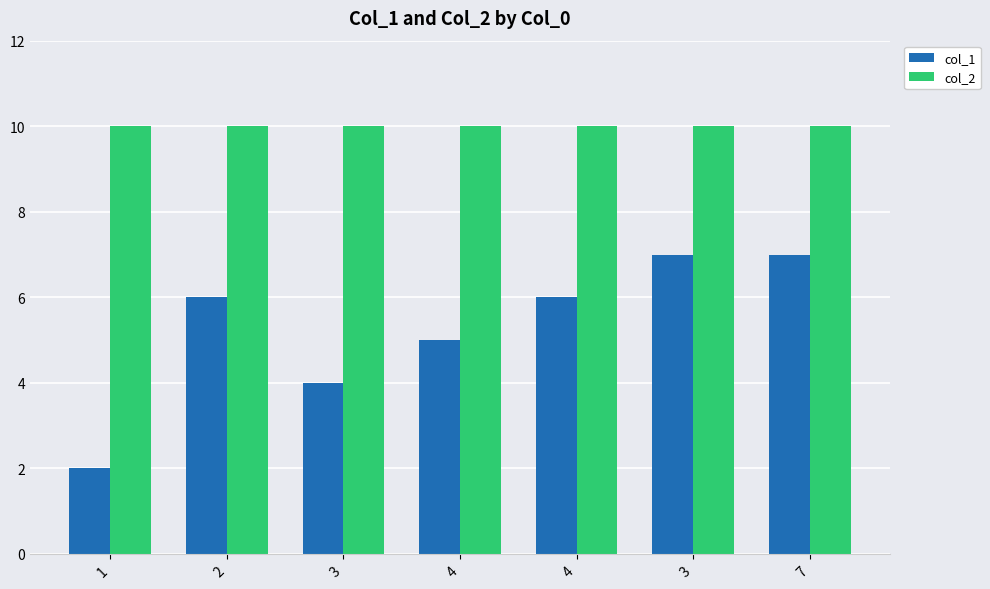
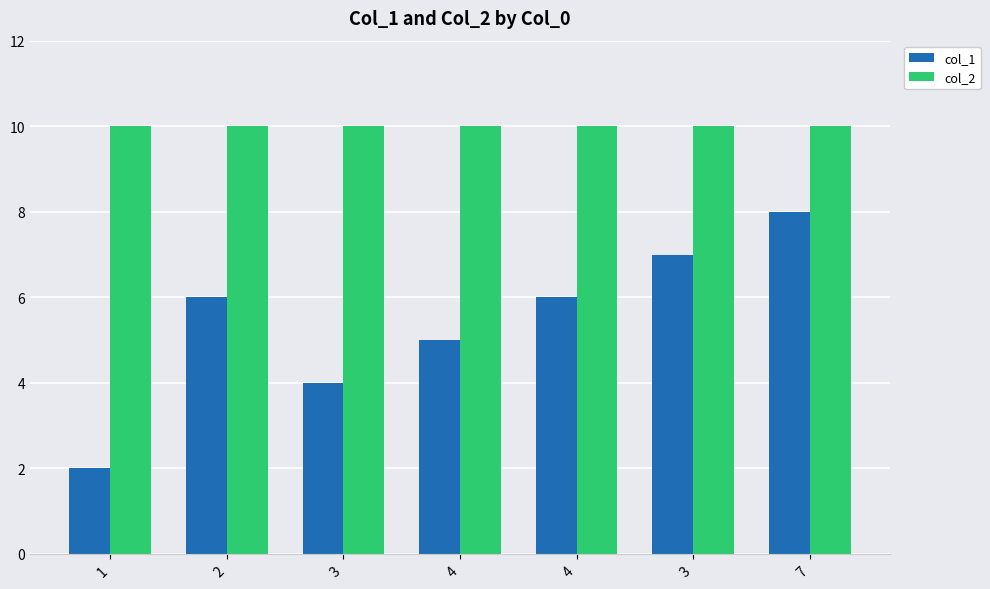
  {
    "col_1": {
      "1": 2,
      "2": 6,
-     "7": 7
+     "7": 8
    },
    "col_2": {
      "1": 10,
      "2": 10,
      "7": 10
    }
  }
